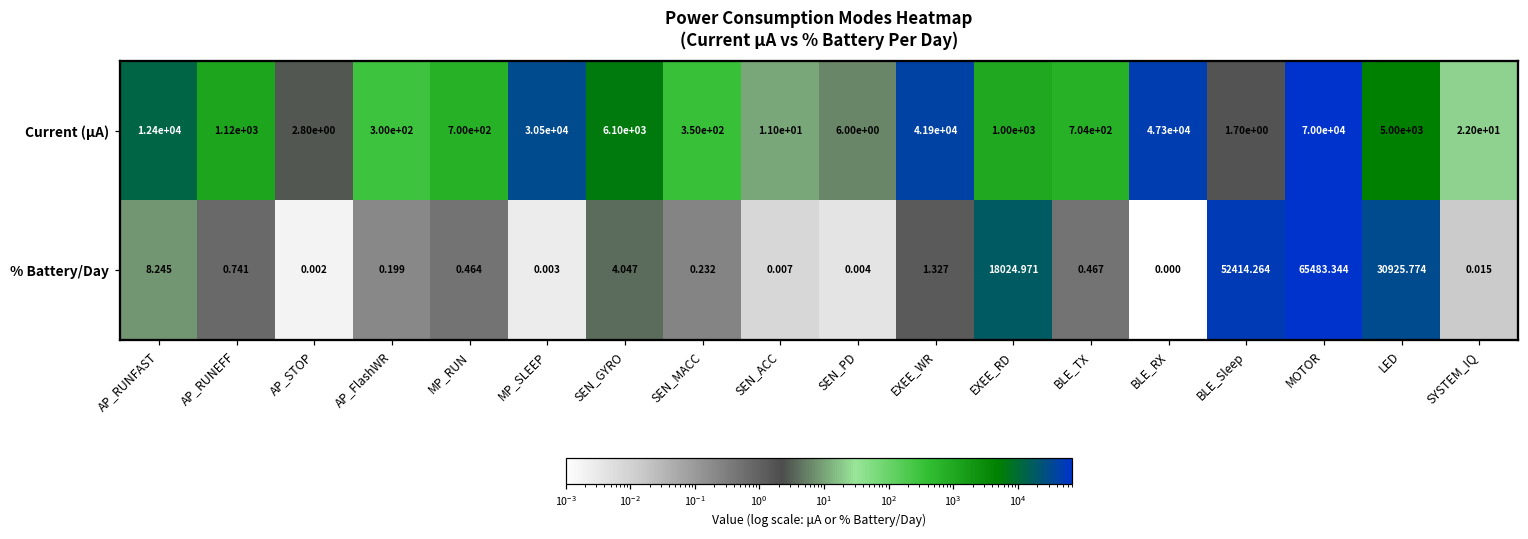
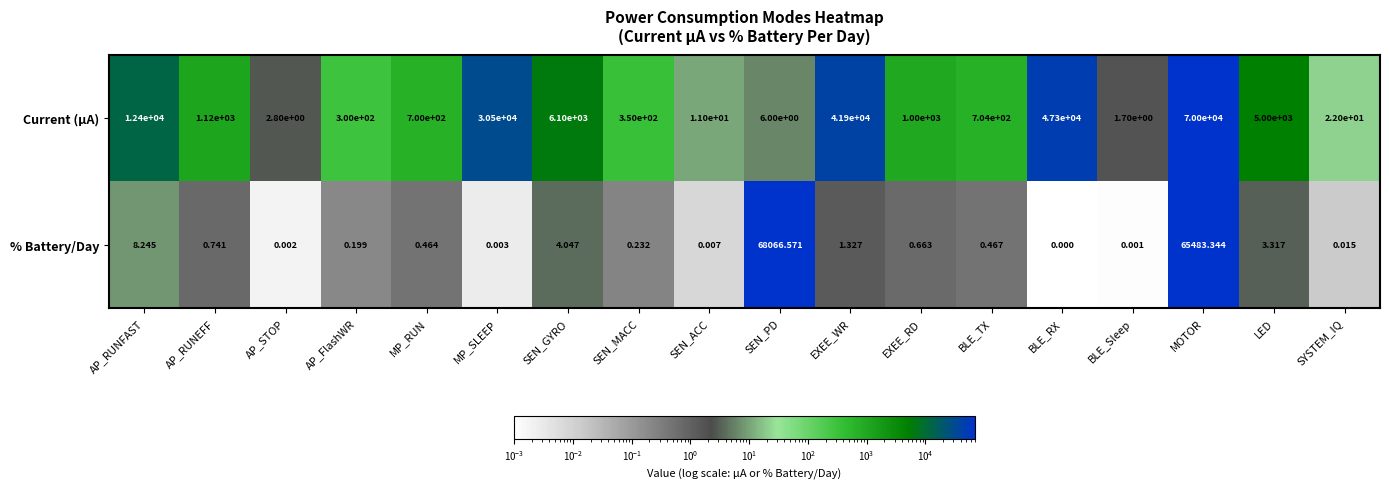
  {
    "Current (μA)": {
      "AP_RUNFAST": "1.24e+04",
      "AP_RUNEFF": "1.12e+03",
      "AP_STOP": "2.80e+00",
      "AP_FlashWR": "3.00e+02",
      "MP_RUN": "7.00e+02",
      "MP_SLEEP": "3.05e+04",
      "SEN_GYRO": "6.10e+03",
      "SEN_MACC": "3.50e+02",
      "SEN_ACC": "1.10e+01",
      "SEN_PD": "6.00e+00",
      "EXEE_WR": "4.19e+04",
      "EXEE_RD": "1.00e+03",
      "BLE_TX": "7.04e+02",
      "BLE_RX": "4.73e+04",
      "BLE_Sleep": "1.70e+00",
      "MOTOR": "7.00e+04",
      "LED": "5.00e+03",
      "SYSTEM_IQ": "2.20e+01"
    },
    "% Battery/Day": {
      "AP_RUNFAST": "8.245",
      "AP_RUNEFF": "0.741",
      "AP_STOP": "0.002",
      "AP_FlashWR": "0.199",
      "MP_RUN": "0.464",
      "MP_SLEEP": "0.003",
      "SEN_GYRO": "4.047",
      "SEN_MACC": "0.232",
      "SEN_ACC": "0.007",
-     "SEN_PD": "0.004",
+     "SEN_PD": "68066.571",
      "EXEE_WR": "1.327",
-     "EXEE_RD": "18024.971",
+     "EXEE_RD": "0.663",
      "BLE_TX": "0.467",
      "BLE_RX": "0.000",
-     "BLE_Sleep": "52414.264",
+     "BLE_Sleep": "0.001",
      "MOTOR": "65483.344",
-     "LED": "30925.774",
+     "LED": "3.317",
      "SYSTEM_IQ": "0.015"
    }
  }
